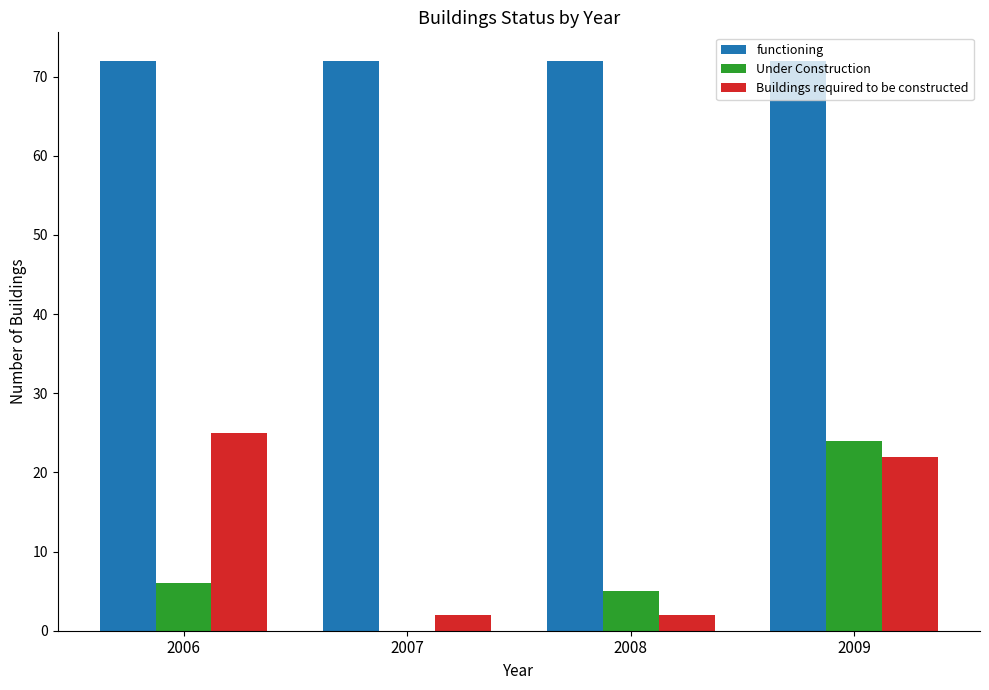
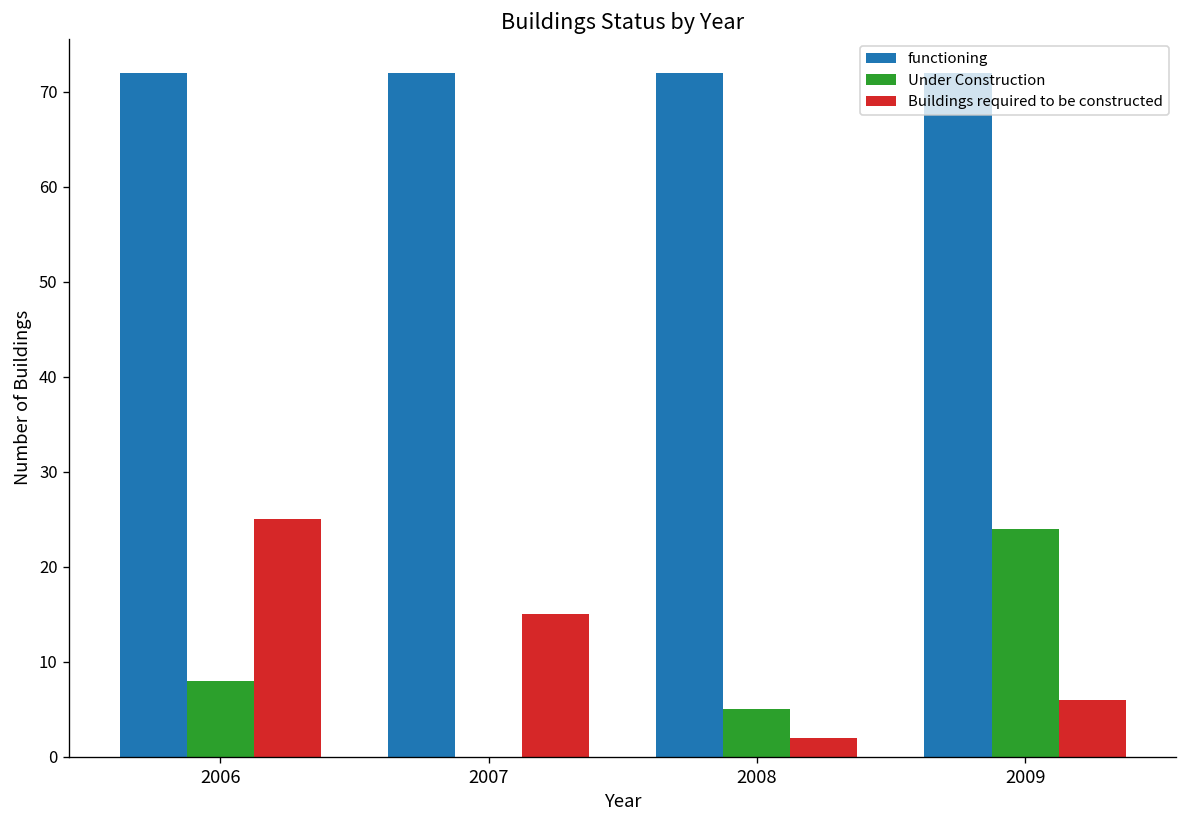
  {
    "functioning": {
      "2006": 72,
      "2007": 72,
      "2008": 72
    },
    "Under Construction": {
-     "2006": 6,
+     "2006": 8,
      "2007": 0,
      "2008": 5,
      "2009": 24
    },
    "Buildings required to be constructed": {
      "2006": 25,
-     "2007": 2,
+     "2007": 15,
      "2008": 2,
-     "2009": 22
+     "2009": 6
    }
  }
